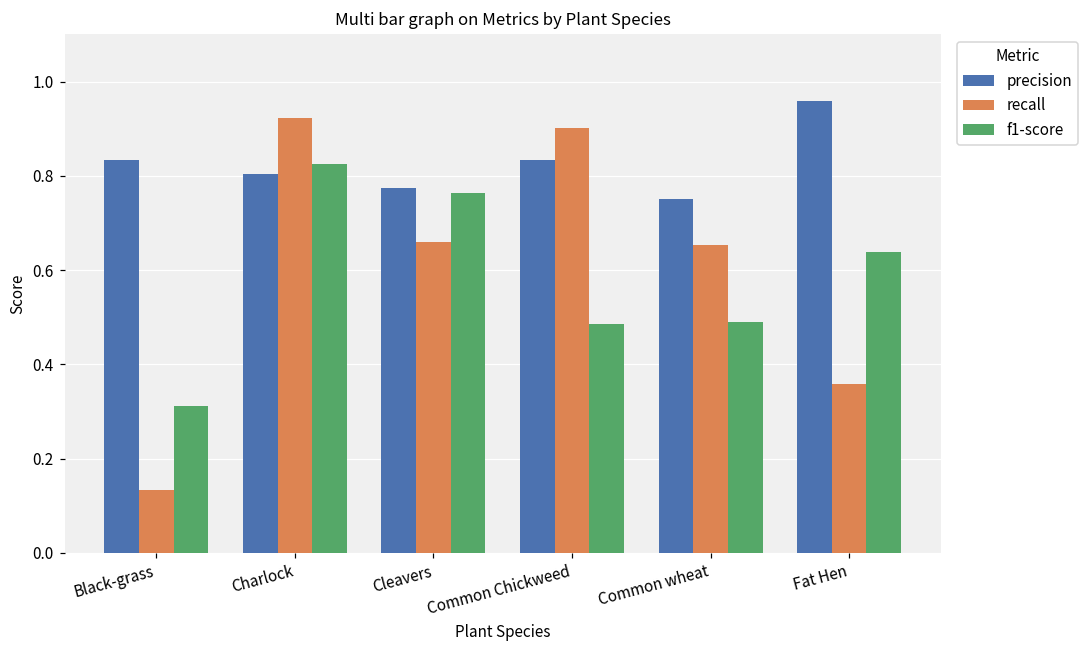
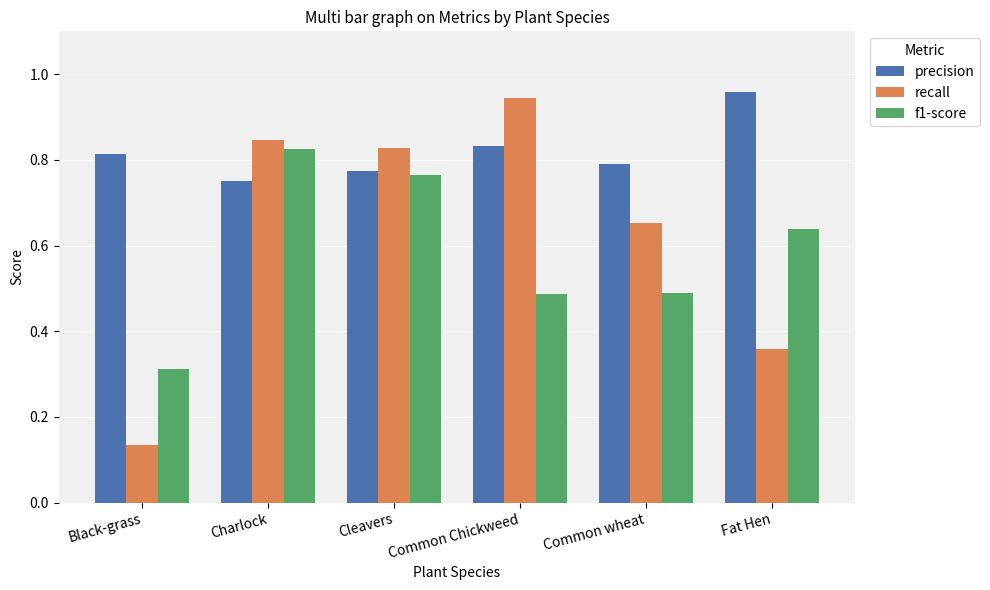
  {
    "precision": {
-     "Black-grass": 0.83,
-     "Charlock": 0.80,
+     "Black-grass": 0.81,
+     "Charlock": 0.75,
      "Cleavers": 0.77,
      "Common Chickweed": 0.83,
-     "Common wheat": 0.75,
+     "Common wheat": 0.79,
      "Fat Hen": 0.96
    },
    "recall": {
      "Black-grass": 0.13,
-     "Charlock": 0.92,
-     "Cleavers": 0.66,
-     "Common Chickweed": 0.90,
+     "Charlock": 0.85,
+     "Cleavers": 0.83,
+     "Common Chickweed": 0.94,
      "Common wheat": 0.65,
      "Fat Hen": 0.36
    },
    "f1-score": {
      "Black-grass": 0.31,
      "Charlock": 0.83,
      "Cleavers": 0.76,
      "Common Chickweed": 0.49,
      "Common wheat": 0.49,
      "Fat Hen": 0.64
    }
  }
